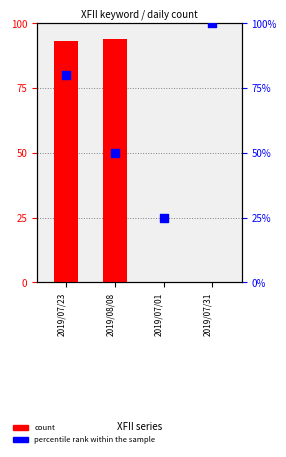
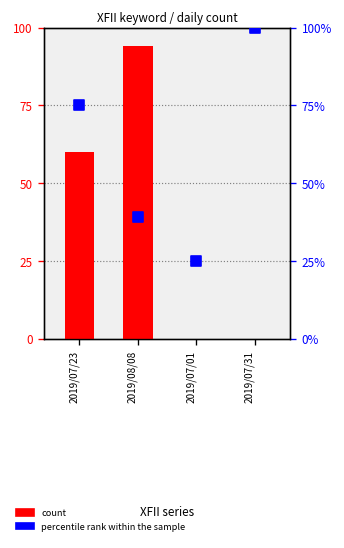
  {
    "count": {
-     "2019/07/23": "93",
+     "2019/07/23": "60",
      "2019/08/08": "94",
      "2019/07/01": "0",
      "2019/07/31": "0"
    },
    "percentile rank within the sample": {
-     "2019/07/23": "80%",
-     "2019/08/08": "50%"
+     "2019/07/23": "75%",
+     "2019/08/08": "39%"
    }
  }
